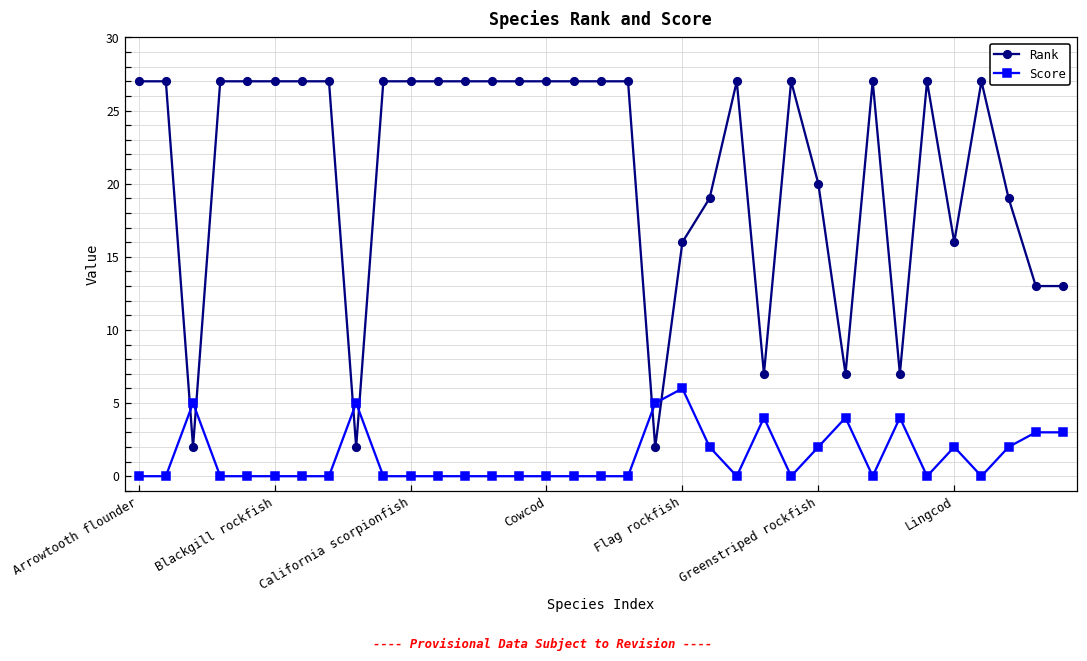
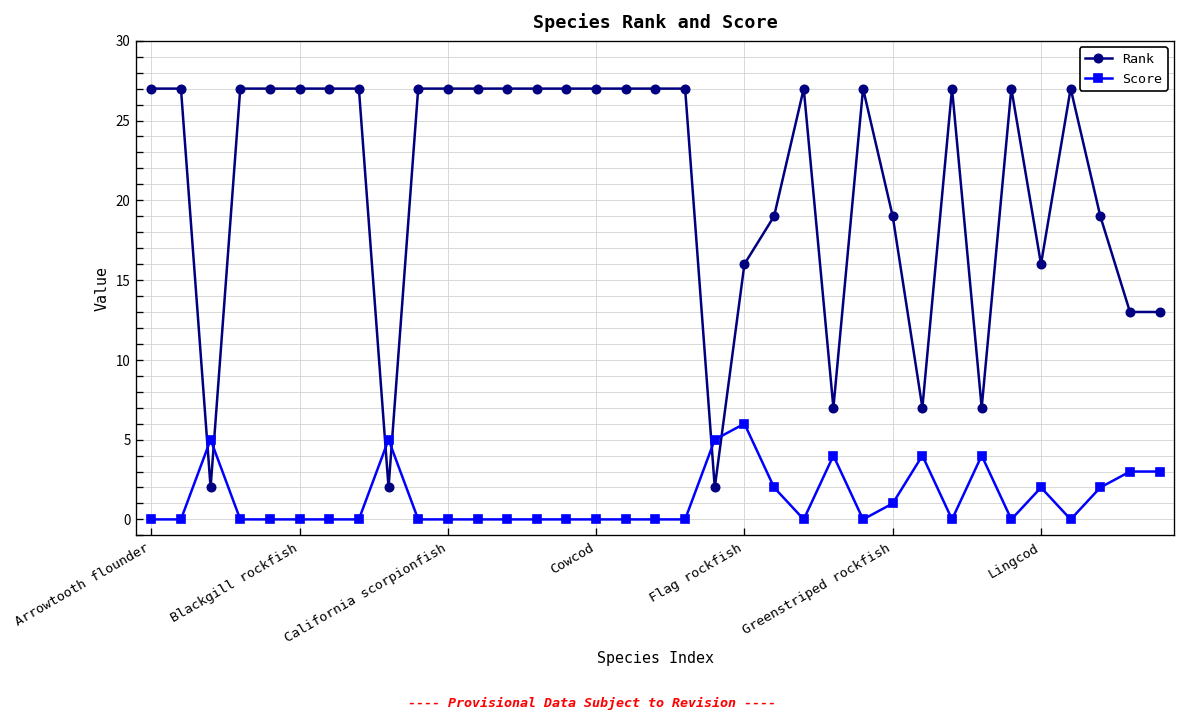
  {
    "Rank": {
      "Arrowtooth flounder": 27,
      "Blackgill rockfish": 27,
      "California scorpionfish": 27,
      "Cowcod": 27,
      "Flag rockfish": 16,
-     "Greenstriped rockfish": 20,
+     "Greenstriped rockfish": 19,
      "Lingcod": 16
    },
    "Score": {
      "Arrowtooth flounder": 0,
      "Blackgill rockfish": 0,
      "California scorpionfish": 0,
      "Cowcod": 0,
      "Flag rockfish": 6,
-     "Greenstriped rockfish": 2,
+     "Greenstriped rockfish": 1,
      "Lingcod": 2
    }
  }
